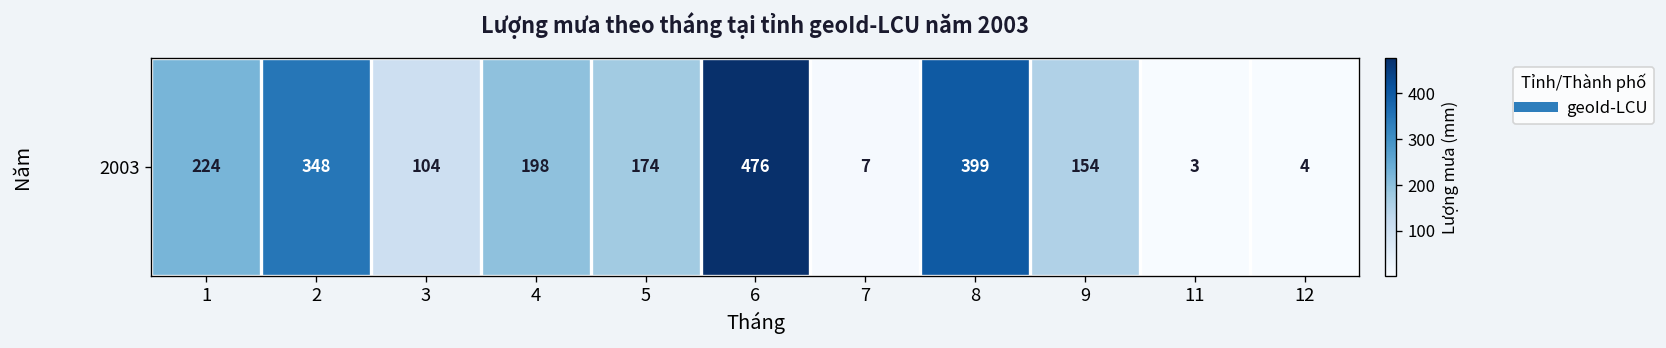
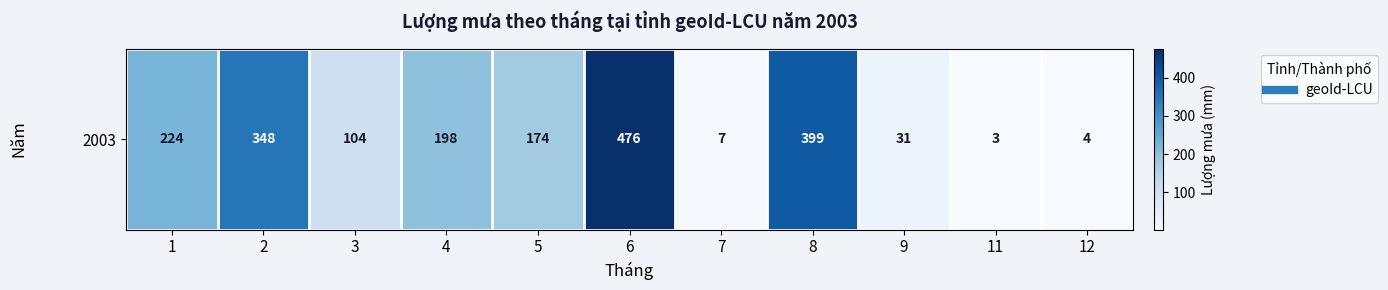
  {
    "2003": {
      "1": 224,
      "2": 348,
      "3": 104,
      "4": 198,
      "5": 174,
      "6": 476,
      "7": 7,
      "8": 399,
-     "9": 154,
+     "9": 31,
      "11": 3,
      "12": 4
    }
  }
